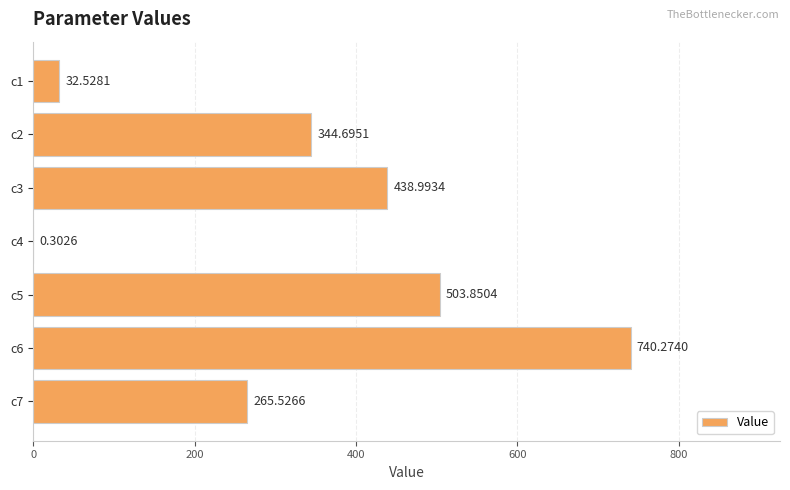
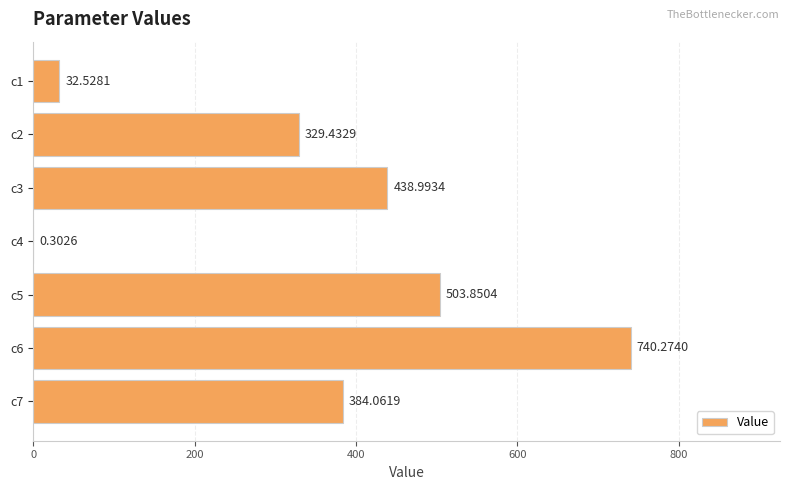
  {
    "c1": 32.5281,
-   "c2": 344.6951,
+   "c2": 329.4329,
    "c3": 438.9934,
    "c4": 0.3026,
    "c5": 503.8504,
    "c6": 740.2740,
-   "c7": 265.5266
+   "c7": 384.0619
  }
